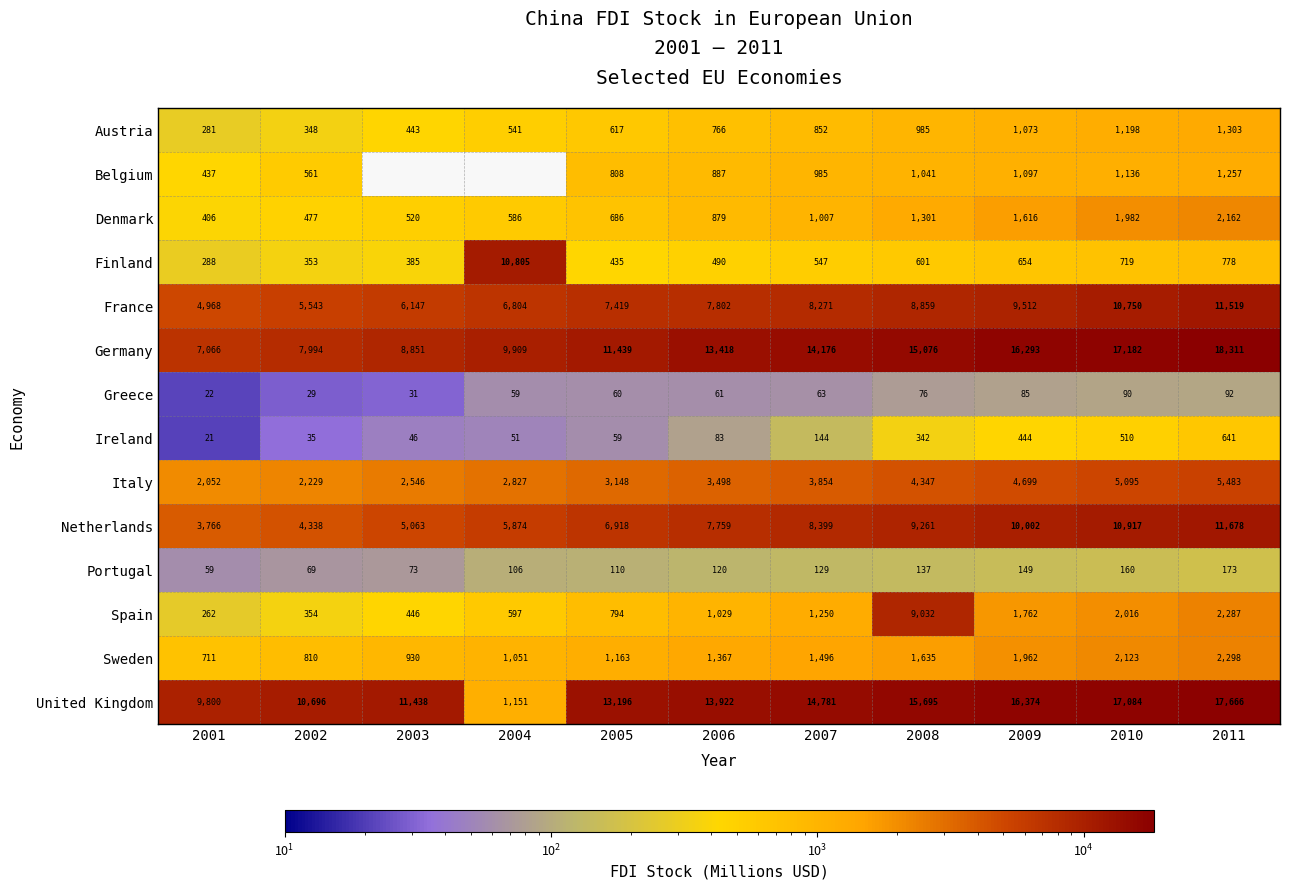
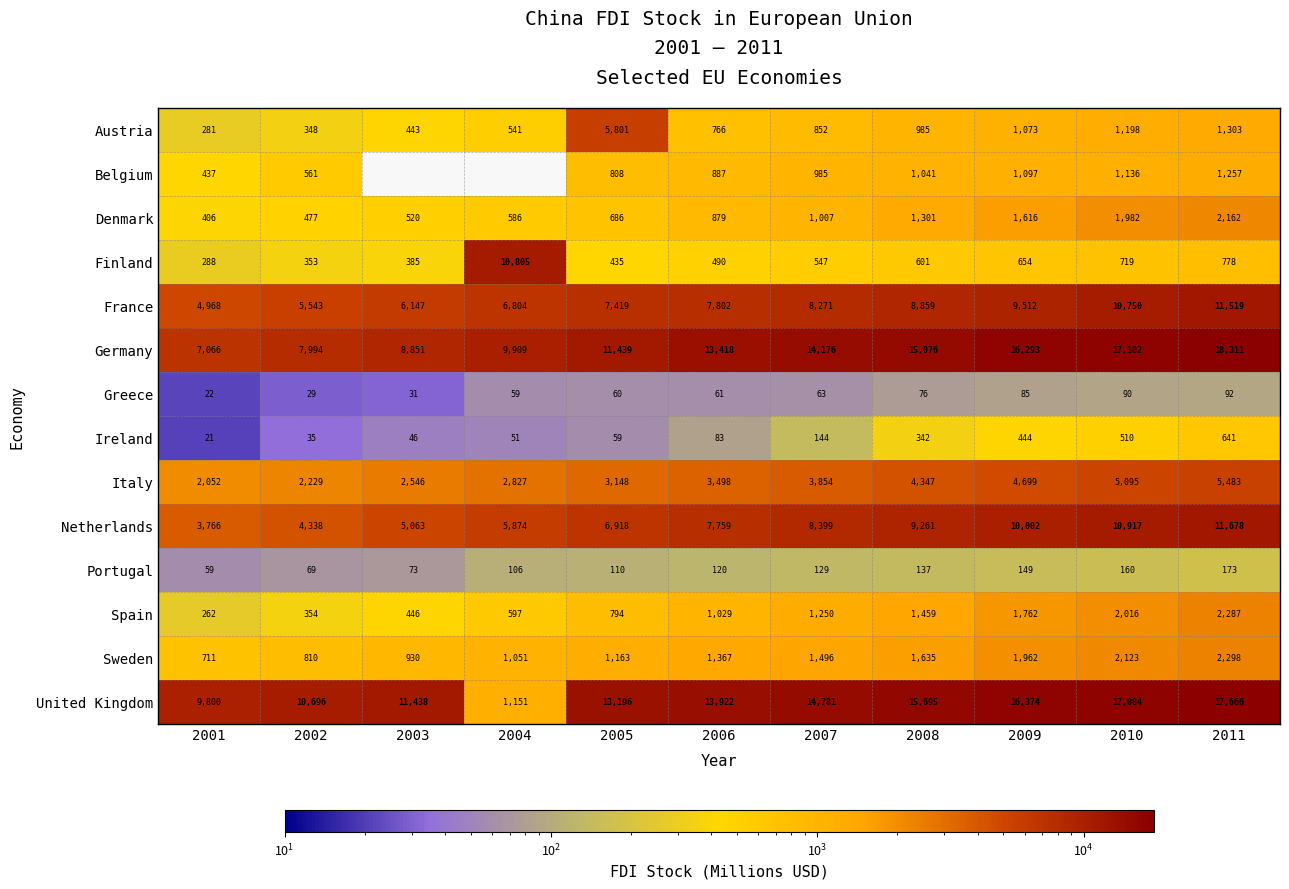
  {
    "Austria": {
      "2001": "281",
      "2002": "348",
      "2003": "443",
      "2004": "541",
-     "2005": "617",
+     "2005": "5,801",
      "2006": "766",
      "2007": "852",
      "2008": "985",
      "2009": "1,073",
      "2010": "1,198",
      "2011": "1,303"
    },
    "Belgium": {
      "2001": "437",
      "2002": "561",
      "2005": "808",
      "2006": "887",
      "2007": "985",
      "2008": "1,041",
      "2009": "1,097",
      "2010": "1,136",
      "2011": "1,257"
    },
    "Denmark": {
      "2001": "406",
      "2002": "477",
      "2003": "520",
      "2004": "586",
      "2005": "686",
      "2006": "879",
      "2007": "1,007",
      "2008": "1,301",
      "2009": "1,616",
      "2010": "1,982",
      "2011": "2,162"
    },
    "Finland": {
      "2001": "288",
      "2002": "353",
      "2003": "385",
      "2004": "10,805",
      "2005": "435",
      "2006": "490",
      "2007": "547",
      "2008": "601",
      "2009": "654",
      "2010": "719",
      "2011": "778"
    },
    "France": {
      "2001": "4,968",
      "2002": "5,543",
      "2003": "6,147",
      "2004": "6,804",
      "2005": "7,419",
      "2006": "7,802",
      "2007": "8,271",
      "2008": "8,859",
      "2009": "9,512",
      "2010": "10,750",
      "2011": "11,519"
    },
    "Germany": {
      "2001": "7,066",
      "2002": "7,994",
      "2003": "8,851",
      "2004": "9,909",
      "2005": "11,439",
      "2006": "13,418",
      "2007": "14,176",
      "2008": "15,076",
      "2009": "16,293",
      "2010": "17,182",
      "2011": "18,311"
    },
    "Greece": {
      "2001": "22",
      "2002": "29",
      "2003": "31",
      "2004": "59",
      "2005": "60",
      "2006": "61",
      "2007": "63",
      "2008": "76",
      "2009": "85",
      "2010": "90",
      "2011": "92"
    },
    "Ireland": {
      "2001": "21",
      "2002": "35",
      "2003": "46",
      "2004": "51",
      "2005": "59",
      "2006": "83",
      "2007": "144",
      "2008": "342",
      "2009": "444",
      "2010": "510",
      "2011": "641"
    },
    "Italy": {
      "2001": "2,052",
      "2002": "2,229",
      "2003": "2,546",
      "2004": "2,827",
      "2005": "3,148",
      "2006": "3,498",
      "2007": "3,854",
      "2008": "4,347",
      "2009": "4,699",
      "2010": "5,095",
      "2011": "5,483"
    },
    "Netherlands": {
      "2001": "3,766",
      "2002": "4,338",
      "2003": "5,063",
      "2004": "5,874",
      "2005": "6,918",
      "2006": "7,759",
      "2007": "8,399",
      "2008": "9,261",
      "2009": "10,002",
      "2010": "10,917",
      "2011": "11,678"
    },
    "Portugal": {
      "2001": "59",
      "2002": "69",
      "2003": "73",
      "2004": "106",
      "2005": "110",
      "2006": "120",
      "2007": "129",
      "2008": "137",
      "2009": "149",
      "2010": "160",
      "2011": "173"
    },
    "Spain": {
      "2001": "262",
      "2002": "354",
      "2003": "446",
      "2004": "597",
      "2005": "794",
      "2006": "1,029",
      "2007": "1,250",
-     "2008": "9,032",
+     "2008": "1,459",
      "2009": "1,762",
      "2010": "2,016",
      "2011": "2,287"
    },
    "Sweden": {
      "2001": "711",
      "2002": "810",
      "2003": "930",
      "2004": "1,051",
      "2005": "1,163",
      "2006": "1,367",
      "2007": "1,496",
      "2008": "1,635",
      "2009": "1,962",
      "2010": "2,123",
      "2011": "2,298"
    },
    "United Kingdom": {
      "2001": "9,800",
      "2002": "10,696",
      "2003": "11,438",
      "2004": "1,151",
      "2005": "13,196",
      "2006": "13,922",
      "2007": "14,781",
      "2008": "15,695",
      "2009": "16,374",
      "2010": "17,084",
      "2011": "17,666"
    }
  }
